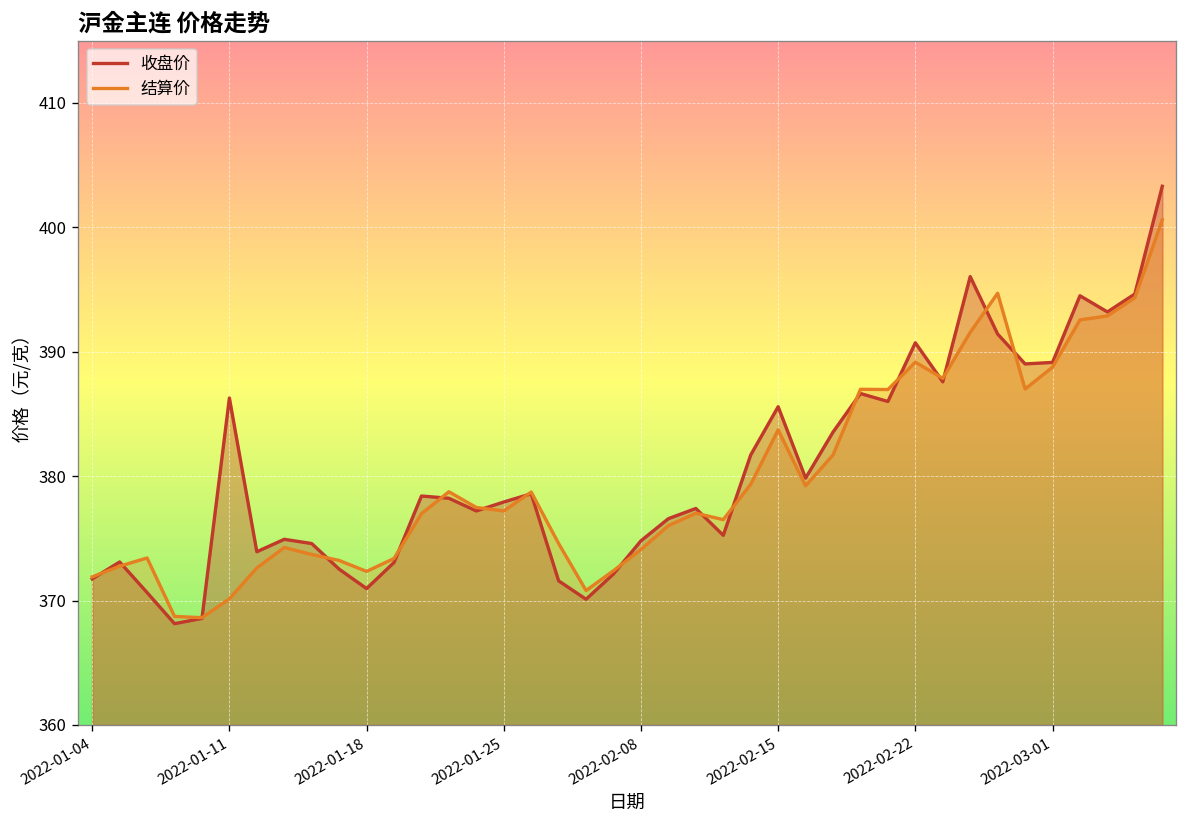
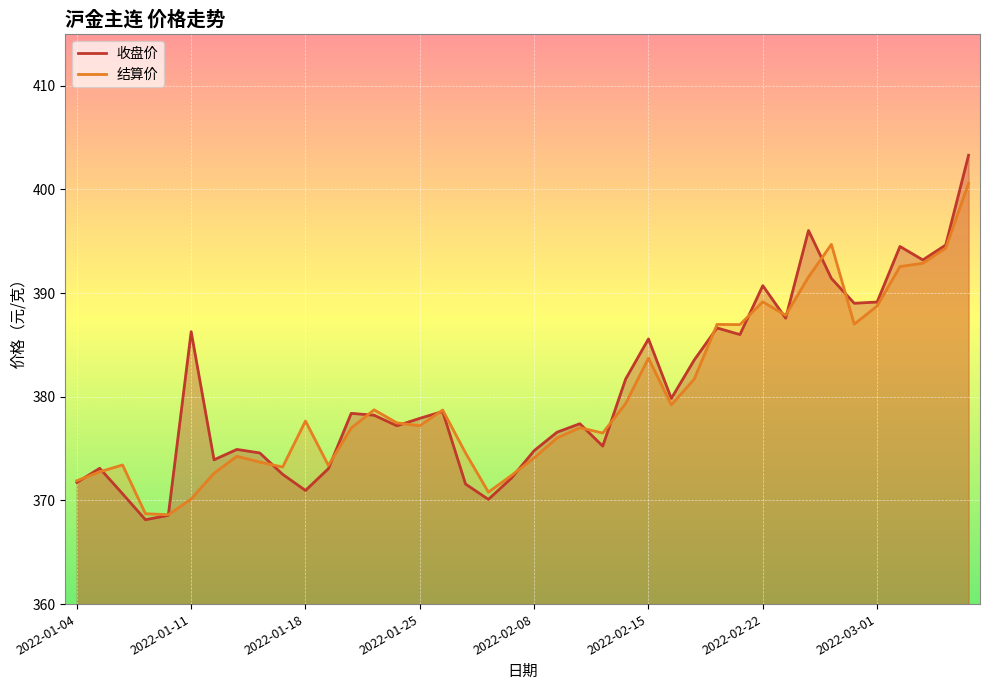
  {
    "收盘价": {
      "2022-01-11": 386.3,
      "2022-01-18": 371.0,
      "2022-01-25": 377.9,
      "2022-02-08": 374.8,
      "2022-02-15": 385.6,
      "2022-02-22": 390.7,
      "2022-03-01": 389.1
    },
    "结算价": {
      "2022-01-11": 370.1,
-     "2022-01-18": 372.3,
+     "2022-01-18": 377.7,
      "2022-01-25": 377.2,
      "2022-02-08": 374.1,
      "2022-02-15": 383.7,
      "2022-02-22": 389.2,
      "2022-03-01": 388.8
    }
  }
